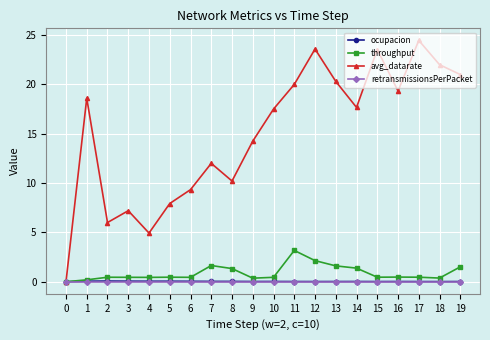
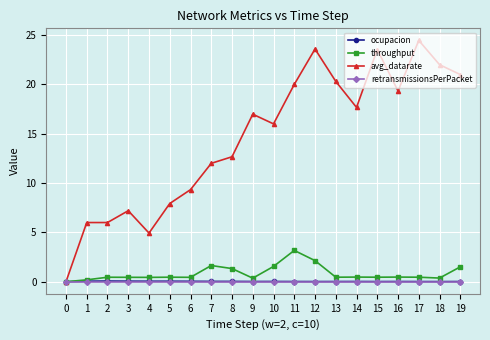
  {
    "throughput": {
      "2": 0,
      "3": 0,
      "4": 0,
      "5": 0,
      "6": 0,
      "7": 2,
      "8": 1,
      "9": 0,
-     "10": 0,
+     "10": 2,
      "11": 3,
      "12": 2,
-     "13": 2,
-     "14": 1,
+     "13": 0,
+     "14": 0,
      "15": 0,
      "16": 0,
      "17": 0,
      "18": 0,
      "19": 2
    },
    "avg_datarate": {
-     "1": 19,
+     "1": 6,
      "2": 6,
      "3": 7,
      "4": 5,
      "5": 8,
      "6": 9,
      "7": 12,
-     "8": 10,
-     "9": 14,
-     "10": 18,
+     "8": 13,
+     "9": 17,
+     "10": 16,
      "11": 20,
      "12": 24,
      "13": 20,
      "14": 18,
      "16": 19
    }
  }
